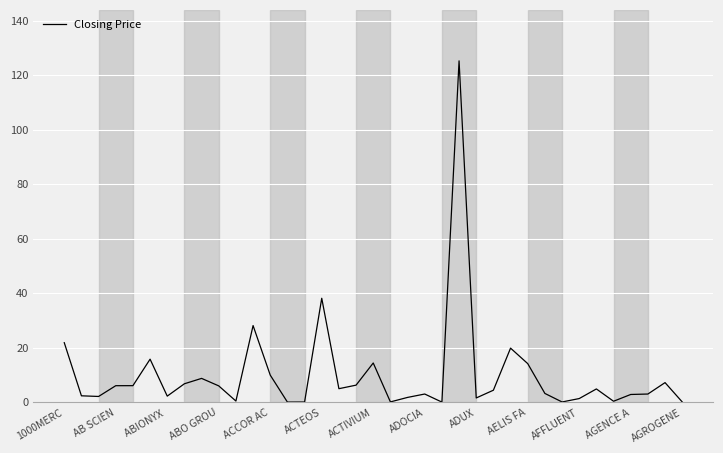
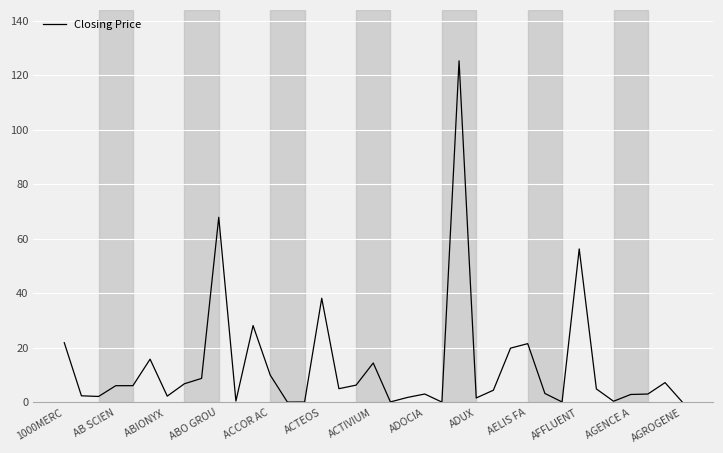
  {
    "1000MERC": 22,
    "AB SCIEN": 6,
    "ABIONYX": 2,
-   "ABO GROU": 6,
+   "ABO GROU": 68,
    "ACCOR AC": 10,
    "ACTEOS": 38,
    "ACTIVIUM": 14,
    "ADOCIA": 3,
    "ADUX": 2,
-   "AELIS FA": 14,
-   "AFFLUENT": 1,
+   "AELIS FA": 21,
+   "AFFLUENT": 56,
    "AGENCE A": 3,
    "AGROGENE": 0
  }
